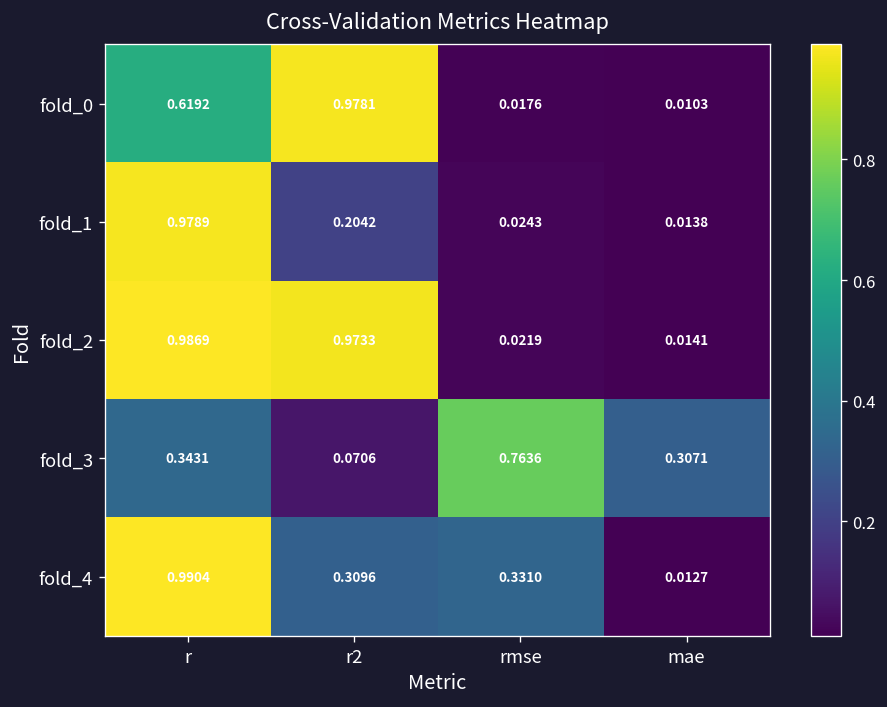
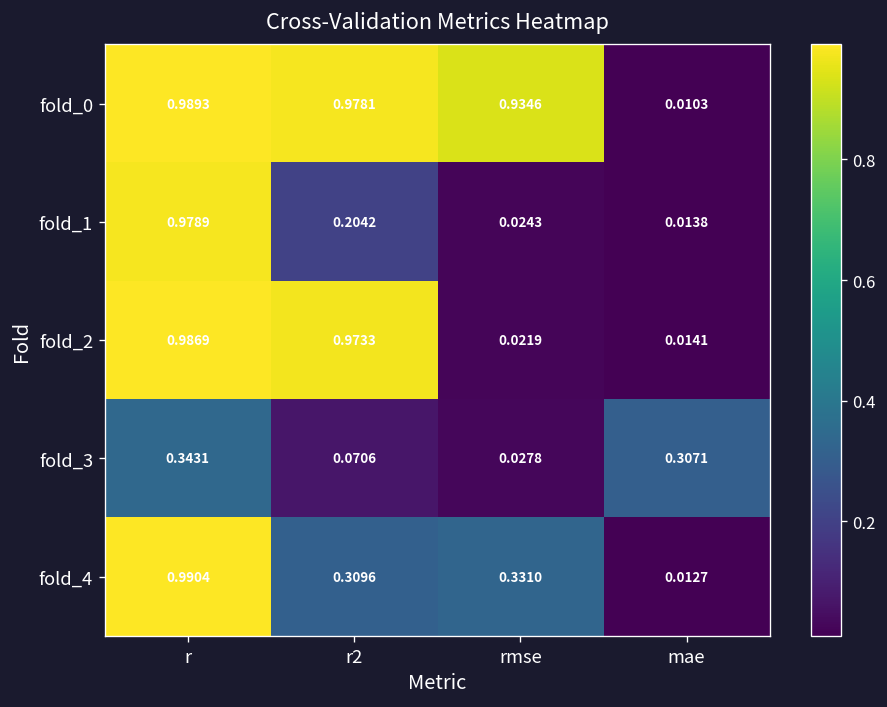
  {
    "fold_0": {
-     "r": 0.6192,
+     "r": 0.9893,
      "r2": 0.9781,
-     "rmse": 0.0176,
+     "rmse": 0.9346,
      "mae": 0.0103
    },
    "fold_1": {
      "r": 0.9789,
      "r2": 0.2042,
      "rmse": 0.0243,
      "mae": 0.0138
    },
    "fold_2": {
      "r": 0.9869,
      "r2": 0.9733,
      "rmse": 0.0219,
      "mae": 0.0141
    },
    "fold_3": {
      "r": 0.3431,
      "r2": 0.0706,
-     "rmse": 0.7636,
+     "rmse": 0.0278,
      "mae": 0.3071
    },
    "fold_4": {
      "r": 0.9904,
      "r2": 0.3096,
      "rmse": 0.3310,
      "mae": 0.0127
    }
  }
